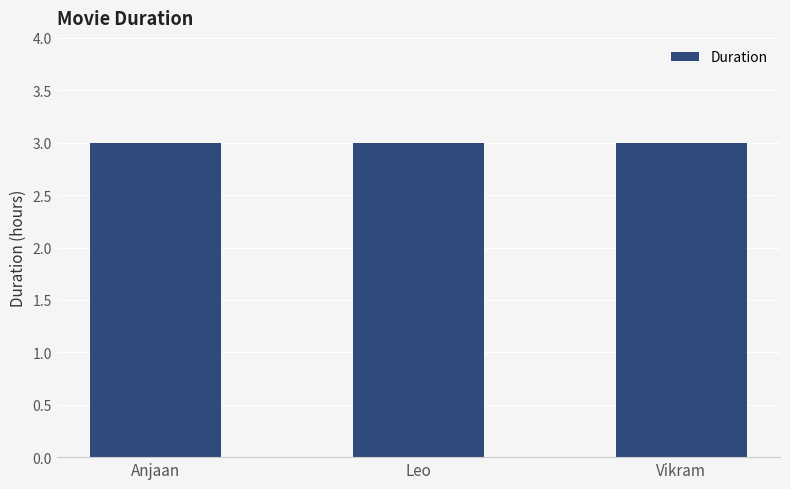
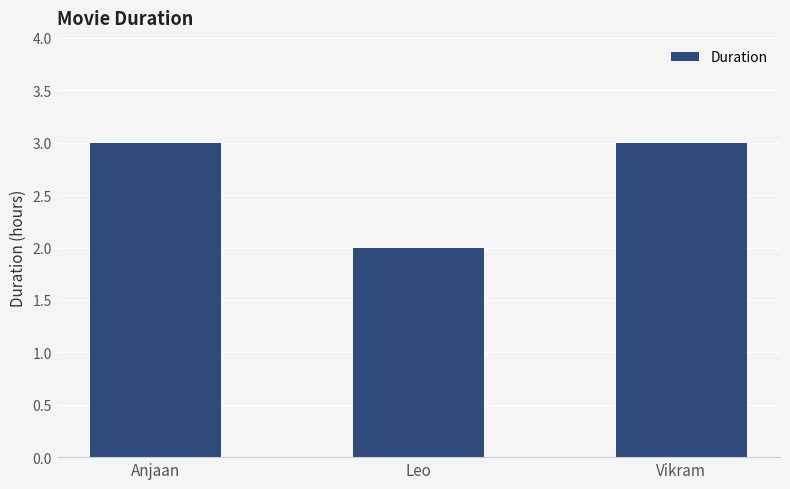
  {
    "Anjaan": 3,
-   "Leo": 3,
+   "Leo": 2,
    "Vikram": 3
  }
